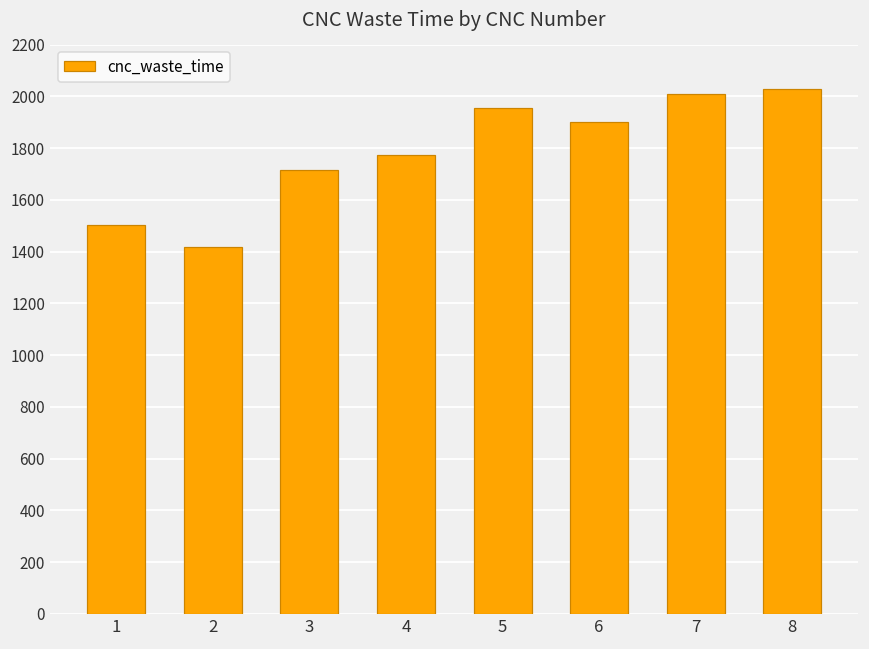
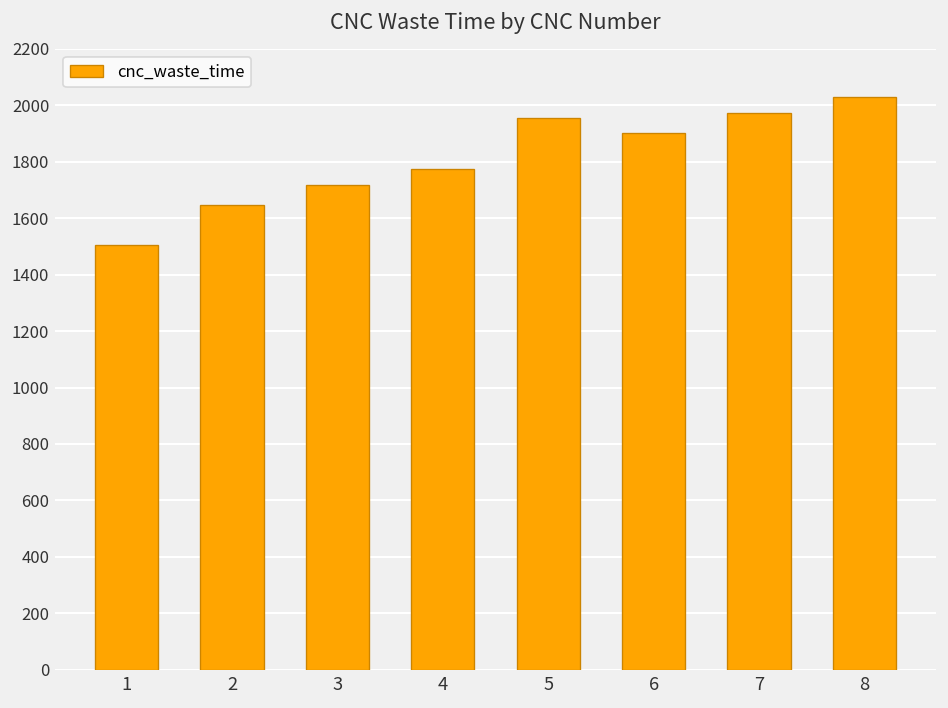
  {
    "1": 1500,
-   "2": 1420,
+   "2": 1650,
    "3": 1720,
    "4": 1770,
    "5": 1950,
    "6": 1900,
-   "7": 2010,
+   "7": 1970,
    "8": 2030
  }
